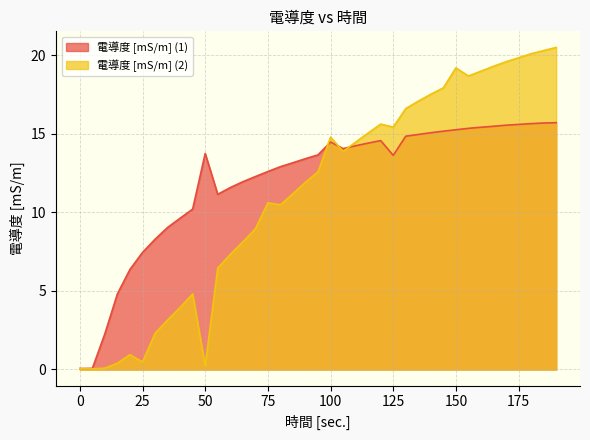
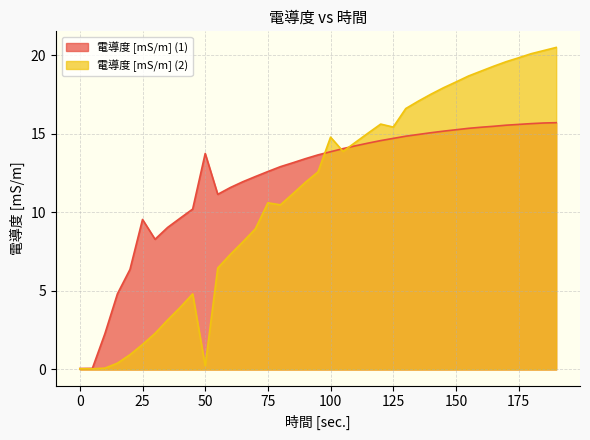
  {
    "電導度 [mS/m] (1)": {
-     "25": 7.5,
+     "25": 9.6,
      "50": 13.8,
      "75": 12.6,
-     "100": 14.5,
-     "125": 13.6,
+     "100": 13.9,
+     "125": 14.7,
      "150": 15.3,
      "175": 15.6
    },
    "電導度 [mS/m] (2)": {
-     "25": 0.5,
+     "25": 1.6,
      "50": 0.2,
      "75": 10.6,
      "100": 14.8,
      "125": 15.4,
-     "150": 19.2,
+     "150": 18.3,
      "175": 19.8
    }
  }
